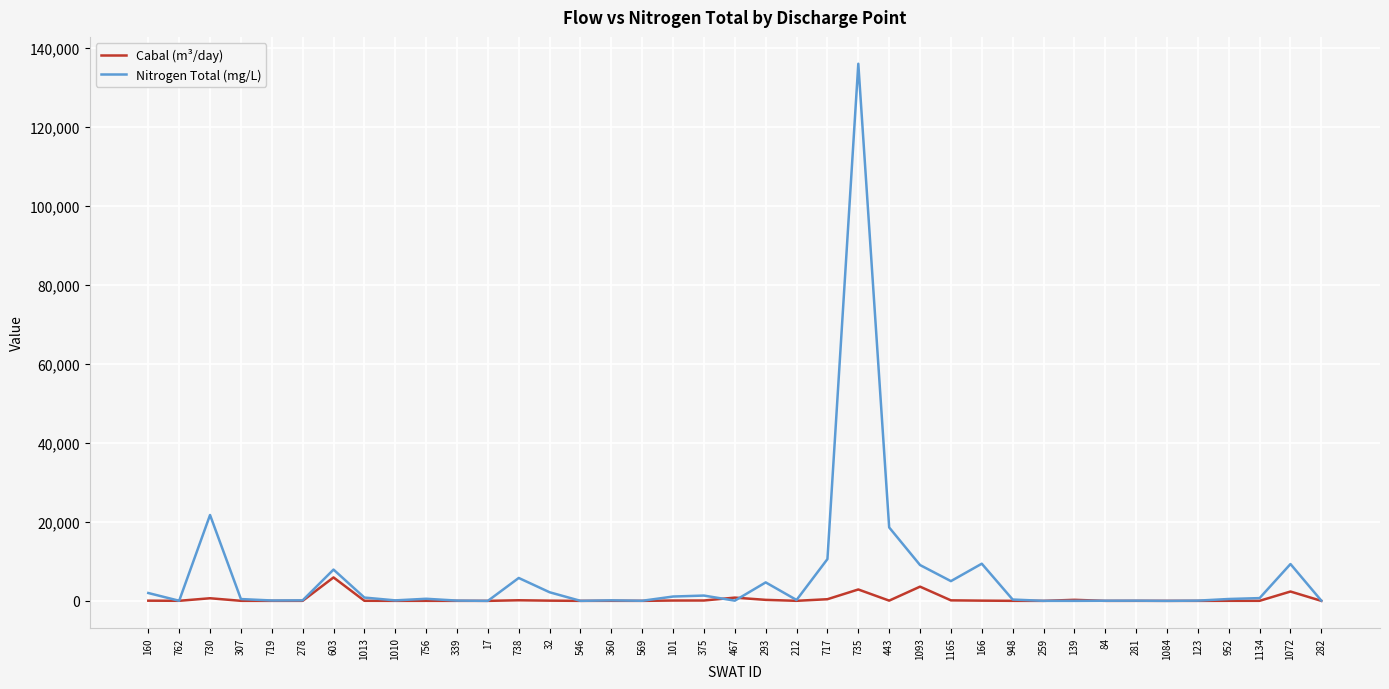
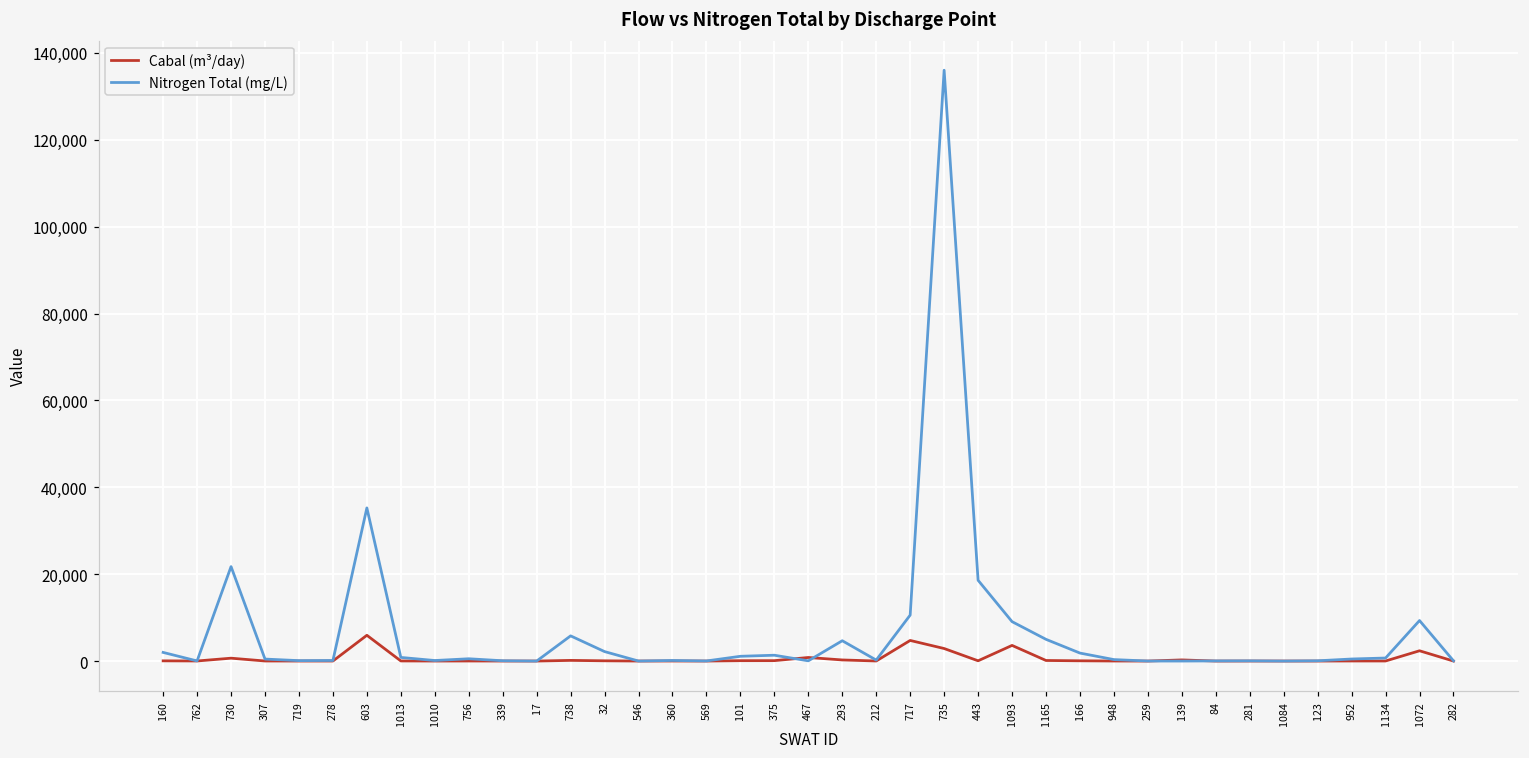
  {
    "Cabal (m³/day)": {
      "160": "0",
      "730": "1,000",
      "603": "6,000",
      "1013": "0",
      "738": "0",
      "32": "0",
      "101": "0",
      "375": "0",
      "467": "1,000",
      "293": "0",
-     "717": "0",
+     "717": "5,000",
      "735": "3,000",
      "443": "0",
      "1093": "4,000",
      "1165": "0",
      "166": "0",
      "1134": "0",
      "1072": "2,000"
    },
    "Nitrogen Total (mg/L)": {
      "160": "2,000",
      "730": "22,000",
-     "603": "8,000",
+     "603": "35,000",
      "1013": "1,000",
      "738": "6,000",
      "32": "2,000",
      "101": "1,000",
      "375": "1,000",
      "467": "0",
      "293": "5,000",
      "717": "11,000",
      "735": "136,000",
      "443": "19,000",
      "1093": "9,000",
      "1165": "5,000",
-     "166": "9,000",
+     "166": "2,000",
      "1134": "1,000",
      "1072": "9,000"
    }
  }
